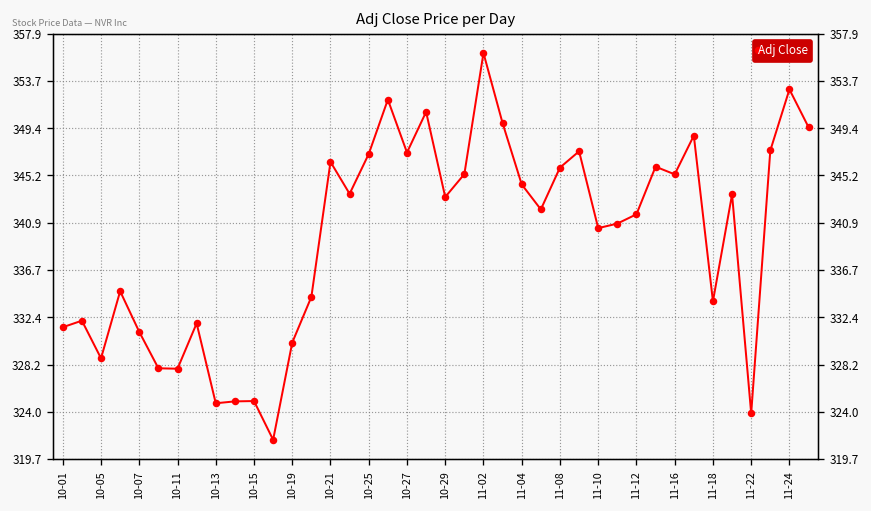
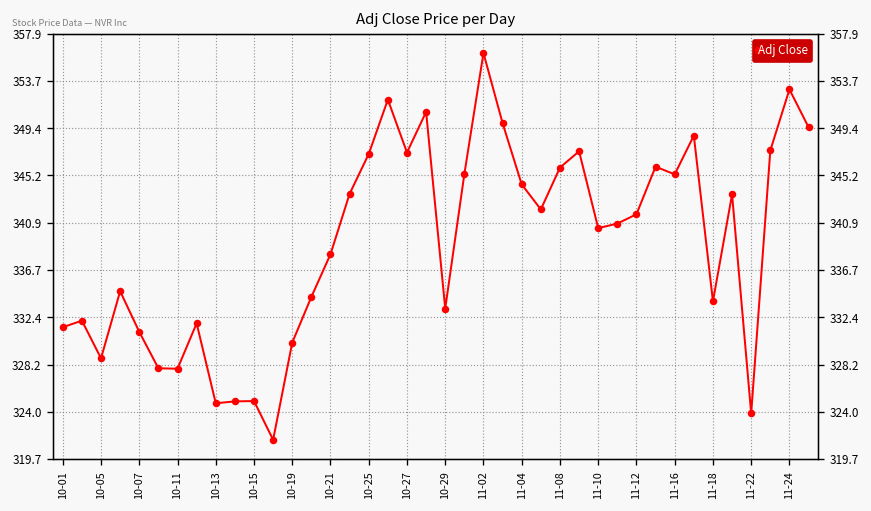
  {
    "10-01": 332,
    "10-05": 329,
    "10-07": 331,
    "10-11": 328,
    "10-13": 325,
    "10-15": 325,
    "10-19": 330,
-   "10-21": 346,
+   "10-21": 338,
    "10-25": 347,
    "10-27": 347,
-   "10-29": 343,
+   "10-29": 333,
    "11-02": 356,
    "11-04": 344,
    "11-08": 346,
    "11-10": 340,
    "11-12": 342,
    "11-16": 345,
    "11-18": 334,
    "11-22": 324,
    "11-24": 353
  }
